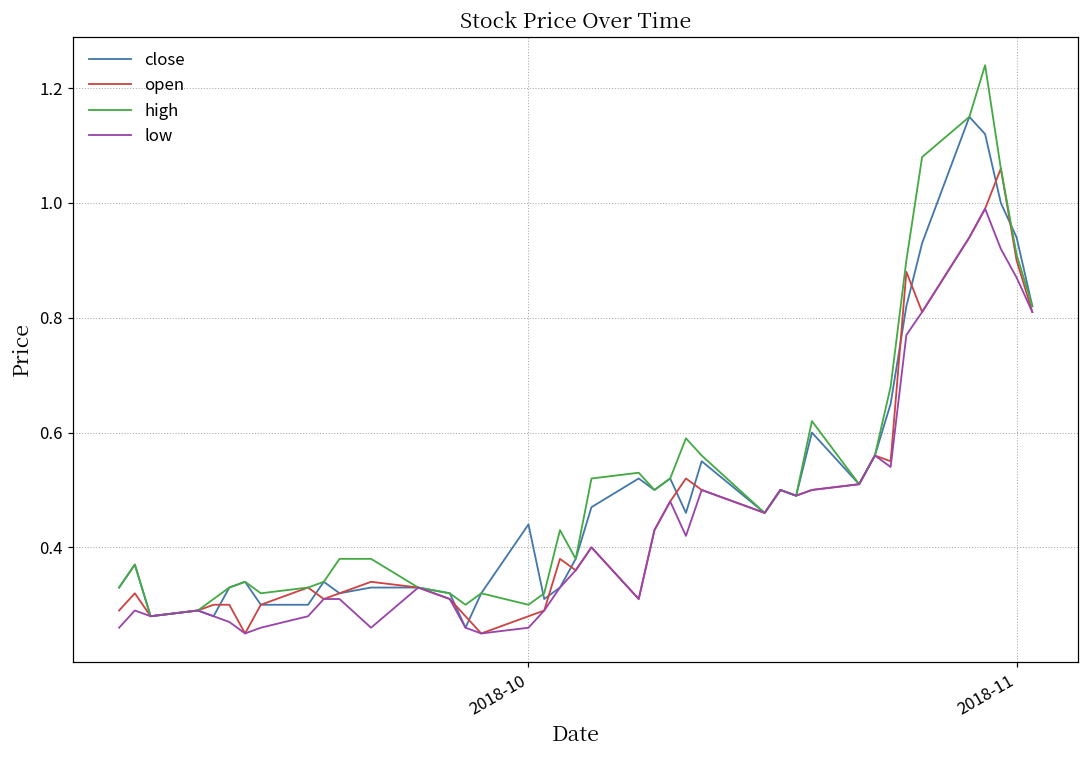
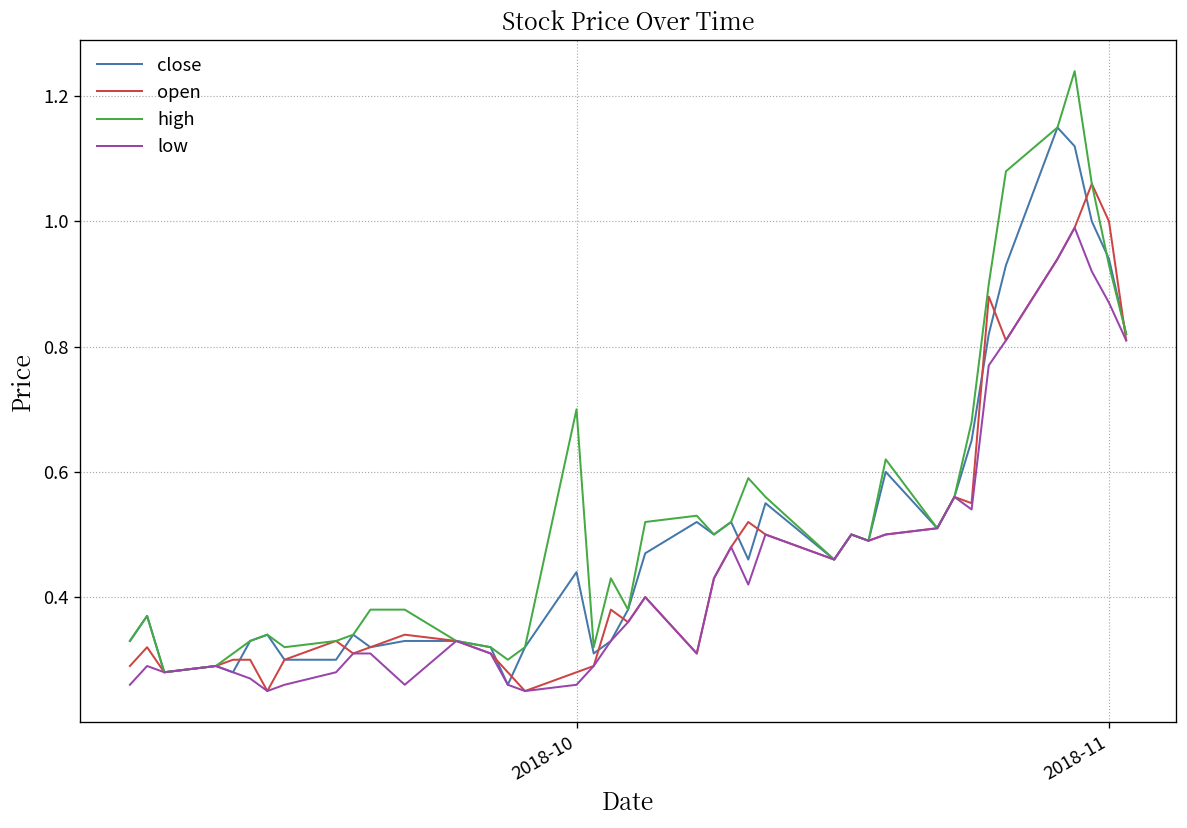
  {
    "close": {
      "2018-10": 0.44,
      "2018-11": 0.94
    },
    "open": {
      "2018-10": 0.28,
-     "2018-11": 0.9
+     "2018-11": 1.0
    },
    "high": {
-     "2018-10": 0.3,
-     "2018-11": 0.91
+     "2018-10": 0.7,
+     "2018-11": 0.93
    },
    "low": {
      "2018-10": 0.26,
      "2018-11": 0.87
    }
  }
